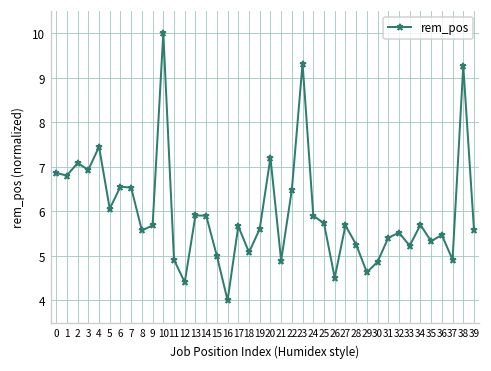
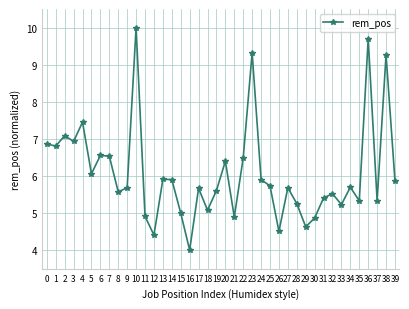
  {
    "0": 6.9,
    "1": 6.8,
    "2": 7.1,
    "3": 6.9,
    "4": 7.5,
    "5": 6.1,
    "6": 6.6,
    "7": 6.5,
    "8": 5.6,
    "9": 5.7,
    "10": 10.0,
    "11": 4.9,
    "12": 4.4,
    "13": 5.9,
    "14": 5.9,
    "15": 5.0,
    "16": 4.0,
    "17": 5.7,
    "18": 5.1,
    "19": 5.6,
-   "20": 7.2,
+   "20": 6.4,
    "21": 4.9,
    "22": 6.5,
    "23": 9.3,
    "24": 5.9,
    "25": 5.7,
    "26": 4.5,
    "27": 5.7,
    "28": 5.3,
    "29": 4.6,
    "30": 4.9,
    "31": 5.4,
    "32": 5.5,
    "33": 5.2,
    "34": 5.7,
    "35": 5.3,
-   "36": 5.5,
-   "37": 4.9,
+   "36": 9.7,
+   "37": 5.3,
    "38": 9.3,
-   "39": 5.6
+   "39": 5.9
  }
